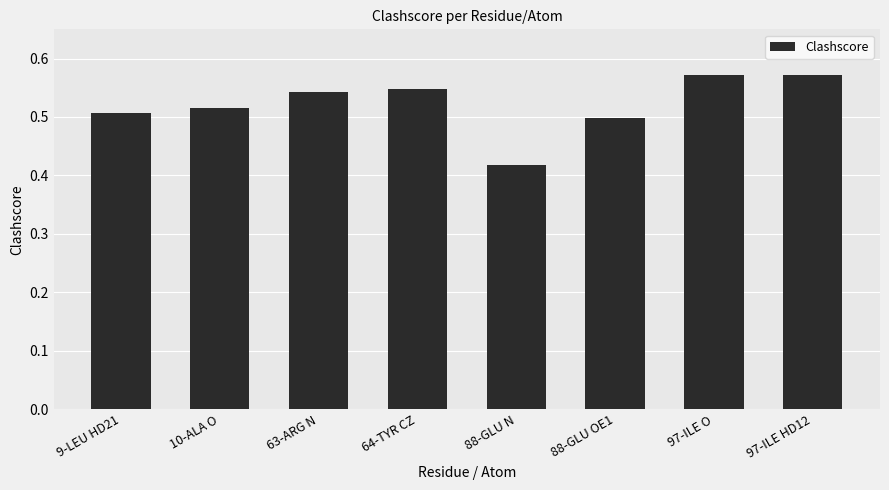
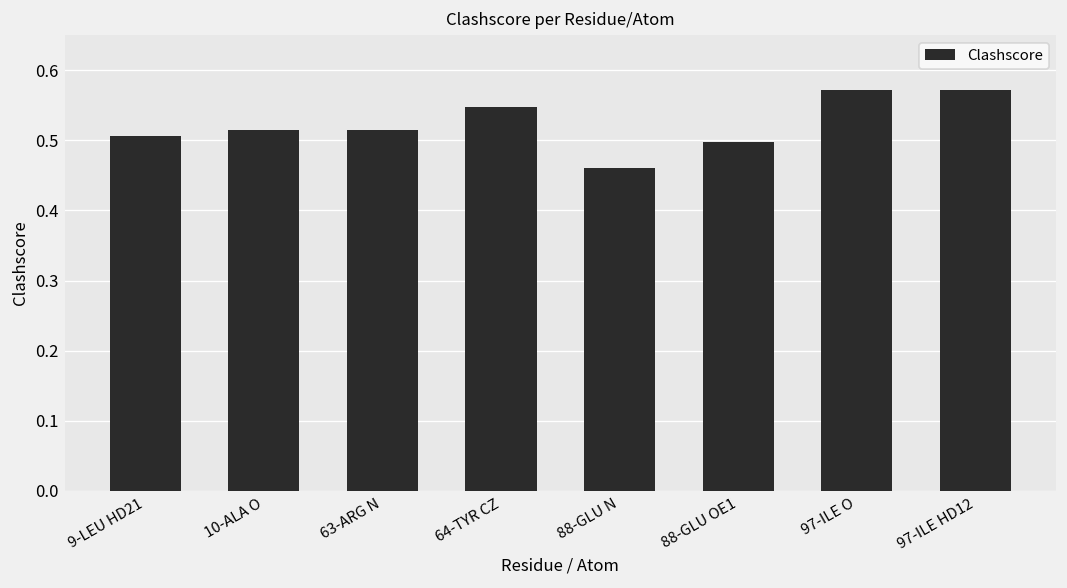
  {
    "9-LEU HD21": 0.51,
    "10-ALA O": 0.52,
-   "63-ARG N": 0.54,
+   "63-ARG N": 0.52,
    "64-TYR CZ": 0.55,
-   "88-GLU N": 0.42,
+   "88-GLU N": 0.46,
    "88-GLU OE1": 0.50,
    "97-ILE O": 0.57,
    "97-ILE HD12": 0.57
  }
